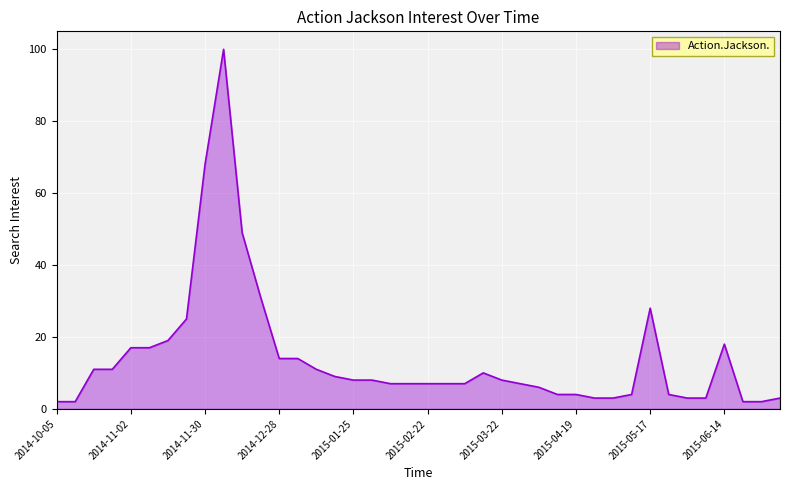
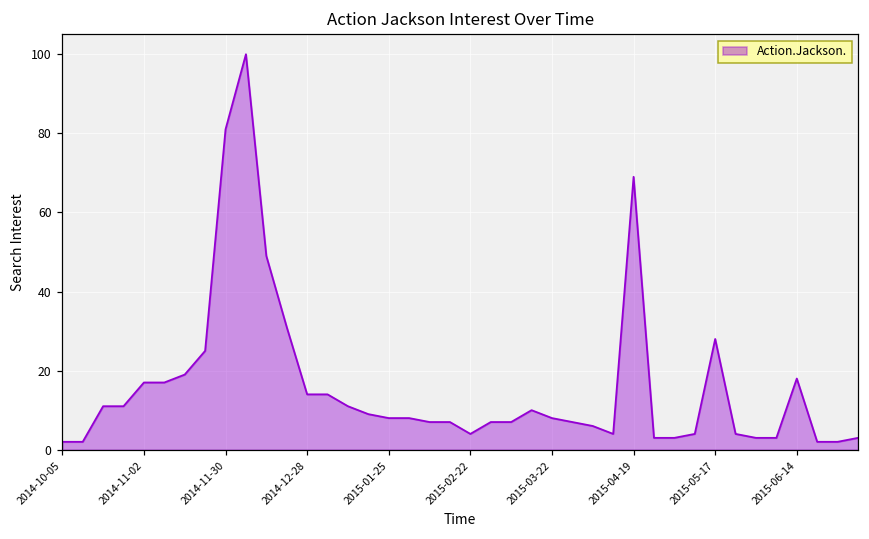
  {
    "2014-10-05": 2,
    "2014-11-02": 17,
-   "2014-11-30": 68,
+   "2014-11-30": 81,
    "2014-12-28": 14,
    "2015-01-25": 8,
-   "2015-02-22": 7,
+   "2015-02-22": 4,
    "2015-03-22": 8,
-   "2015-04-19": 4,
+   "2015-04-19": 69,
    "2015-05-17": 28,
    "2015-06-14": 18
  }
